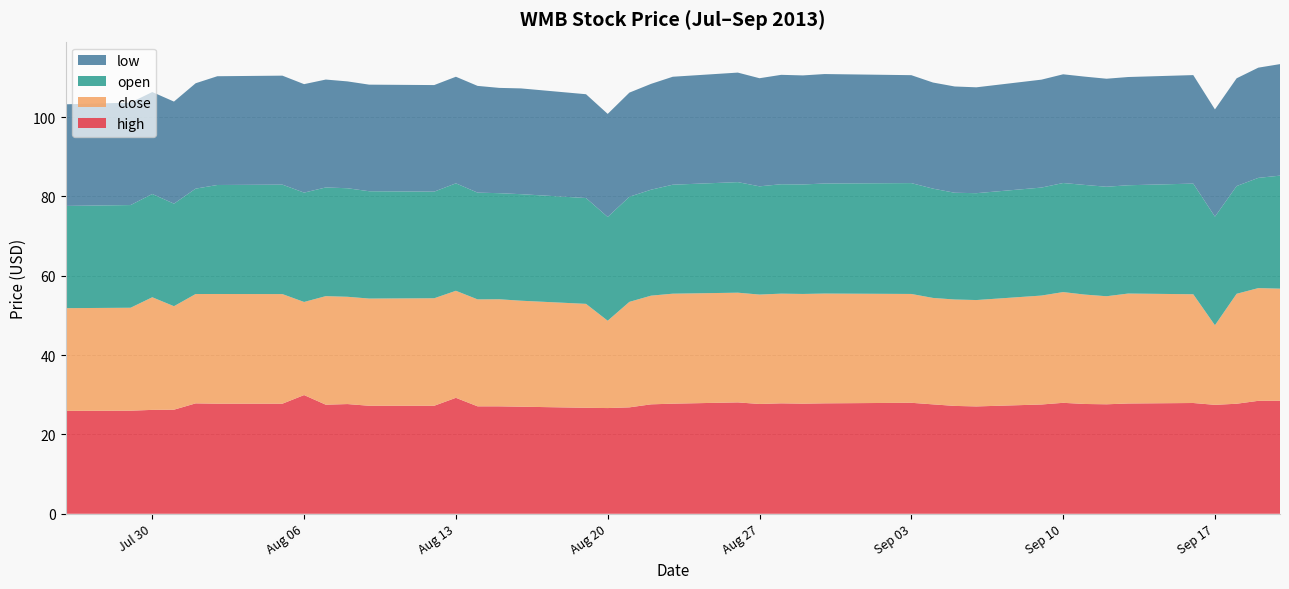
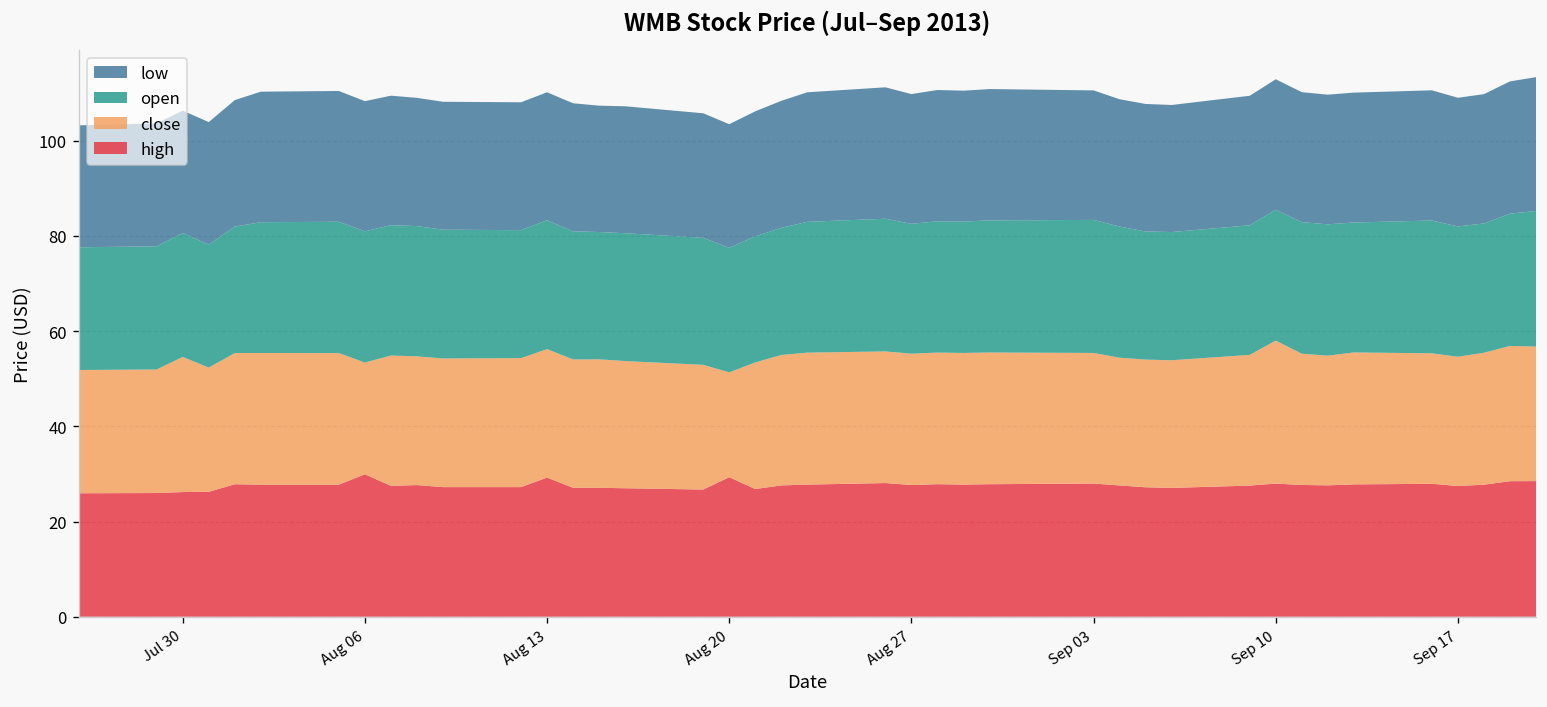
  {
    "high": {
      "Jul 30": 26,
      "Aug 06": 30,
      "Aug 13": 29,
-     "Aug 20": 27,
+     "Aug 20": 29,
      "Aug 27": 28,
      "Sep 03": 28,
      "Sep 10": 28,
      "Sep 17": 27
    },
    "close": {
      "Jul 30": 28,
      "Aug 06": 23,
      "Aug 13": 27,
      "Aug 20": 22,
      "Aug 27": 28,
      "Sep 03": 27,
-     "Sep 10": 28,
-     "Sep 17": 20
+     "Sep 10": 30,
+     "Sep 17": 27
    }
  }
